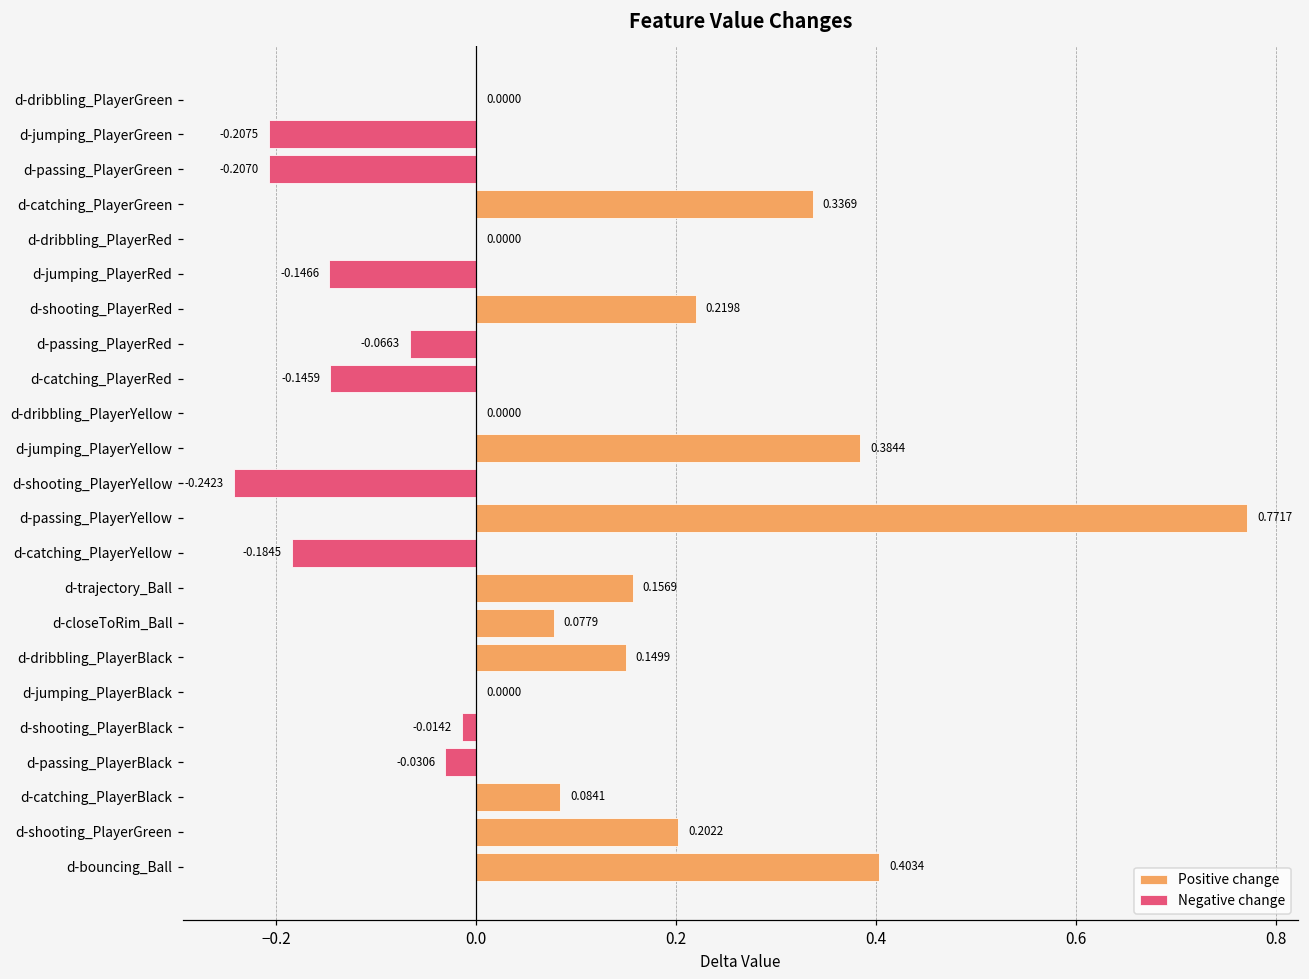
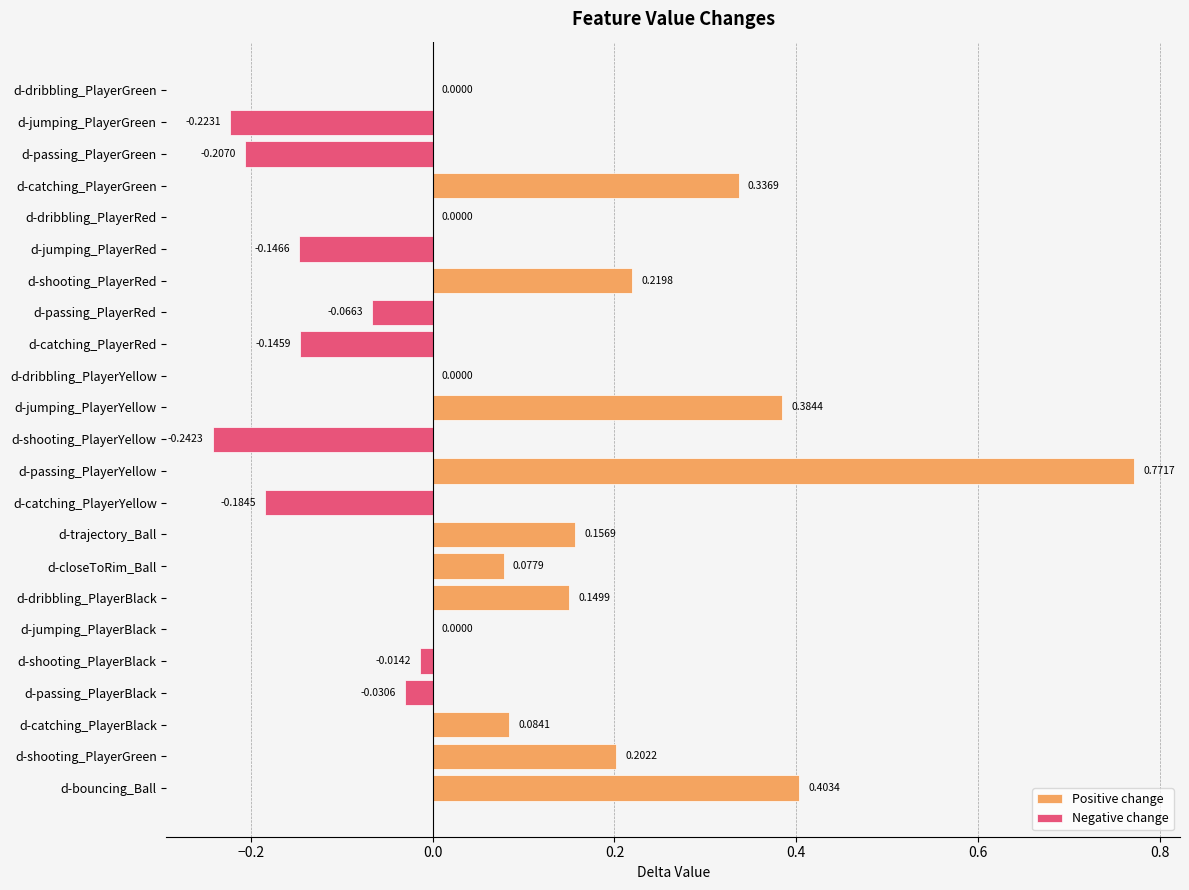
  {
    "Positive change": {
      "d-dribbling_PlayerGreen": 0.0000,
      "d-catching_PlayerGreen": 0.3369,
      "d-dribbling_PlayerRed": 0.0000,
      "d-shooting_PlayerRed": 0.2198,
      "d-dribbling_PlayerYellow": 0.0000,
      "d-jumping_PlayerYellow": 0.3844,
      "d-passing_PlayerYellow": 0.7717,
      "d-trajectory_Ball": 0.1569,
      "d-closeToRim_Ball": 0.0779,
      "d-dribbling_PlayerBlack": 0.1499,
      "d-jumping_PlayerBlack": 0.0000,
      "d-catching_PlayerBlack": 0.0841,
      "d-shooting_PlayerGreen": 0.2022,
      "d-bouncing_Ball": 0.4034
    },
    "Negative change": {
      "d-dribbling_PlayerGreen": 0.0000,
-     "d-jumping_PlayerGreen": -0.2075,
+     "d-jumping_PlayerGreen": -0.2231,
      "d-passing_PlayerGreen": -0.2070,
      "d-dribbling_PlayerRed": 0.0000,
      "d-jumping_PlayerRed": -0.1466,
      "d-passing_PlayerRed": -0.0663,
      "d-catching_PlayerRed": -0.1459,
      "d-dribbling_PlayerYellow": 0.0000,
      "d-shooting_PlayerYellow": -0.2423,
      "d-catching_PlayerYellow": -0.1845,
      "d-jumping_PlayerBlack": 0.0000,
      "d-shooting_PlayerBlack": -0.0142,
      "d-passing_PlayerBlack": -0.0306
    }
  }
